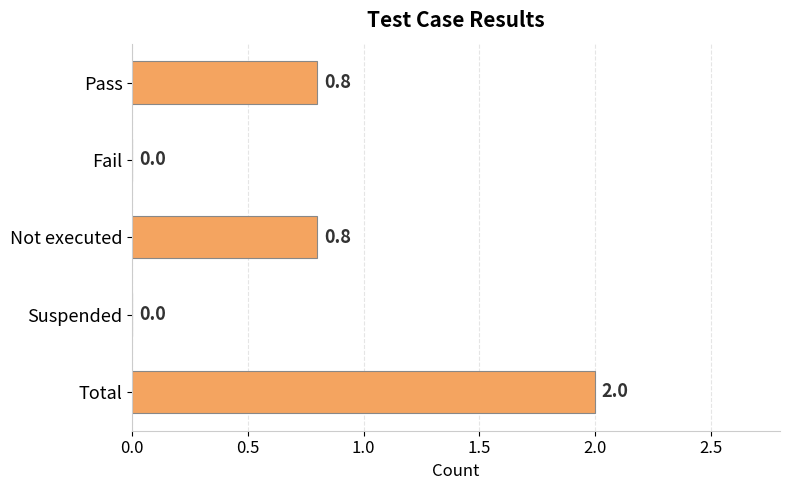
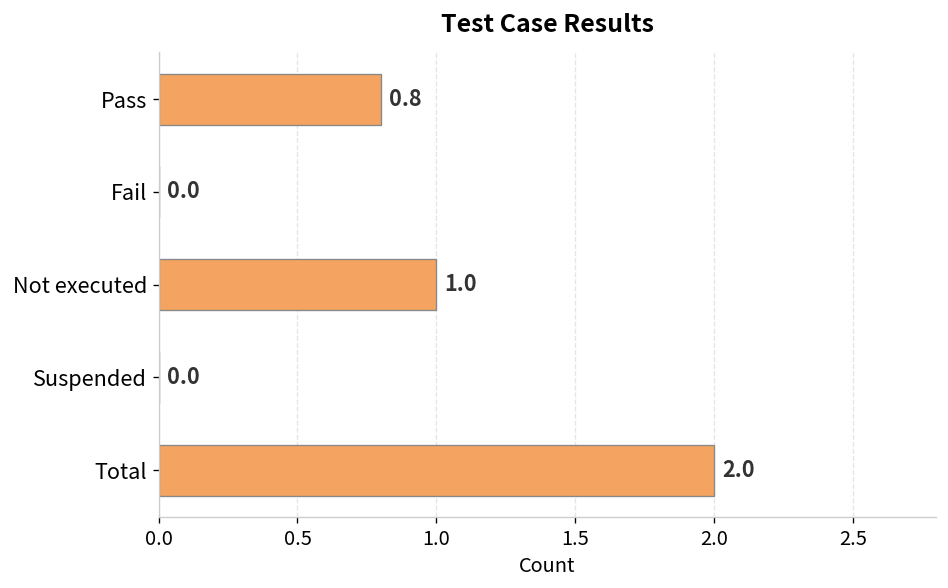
  {
    "Pass": 0.8,
    "Fail": 0.0,
-   "Not executed": 0.8,
+   "Not executed": 1.0,
    "Suspended": 0.0,
    "Total": 2.0
  }
